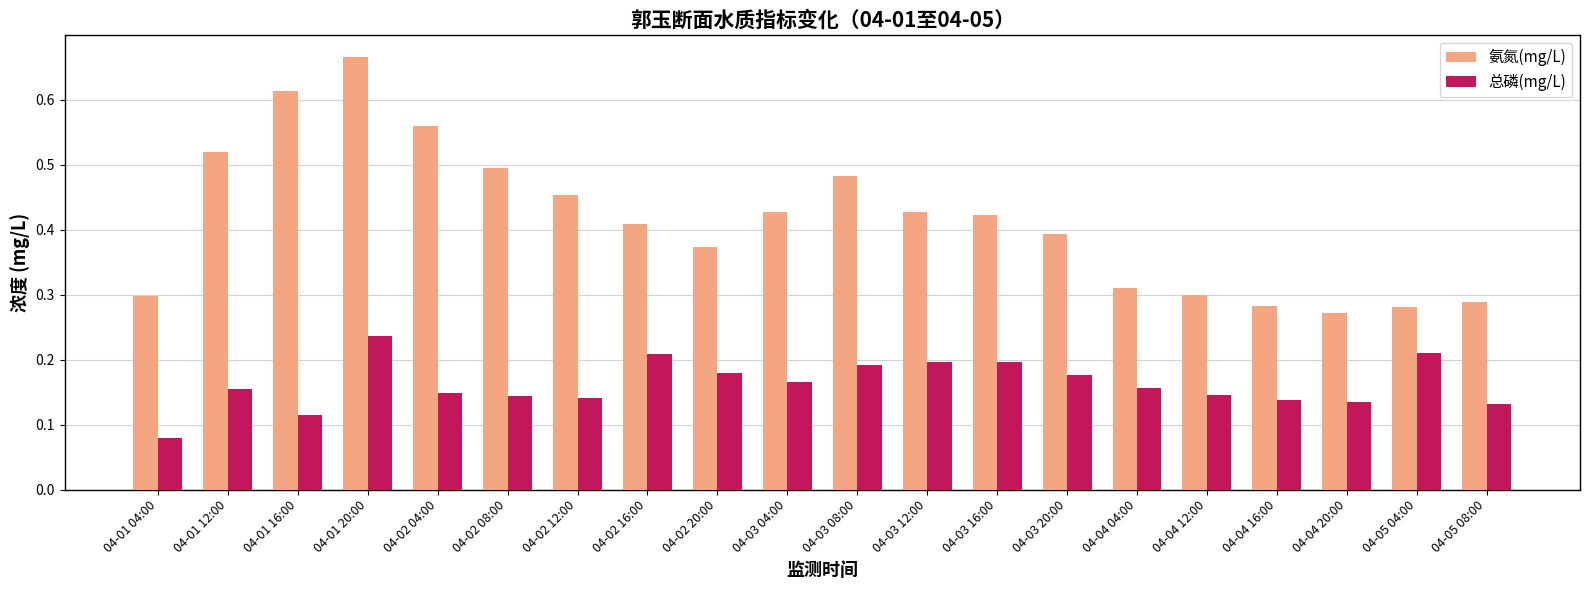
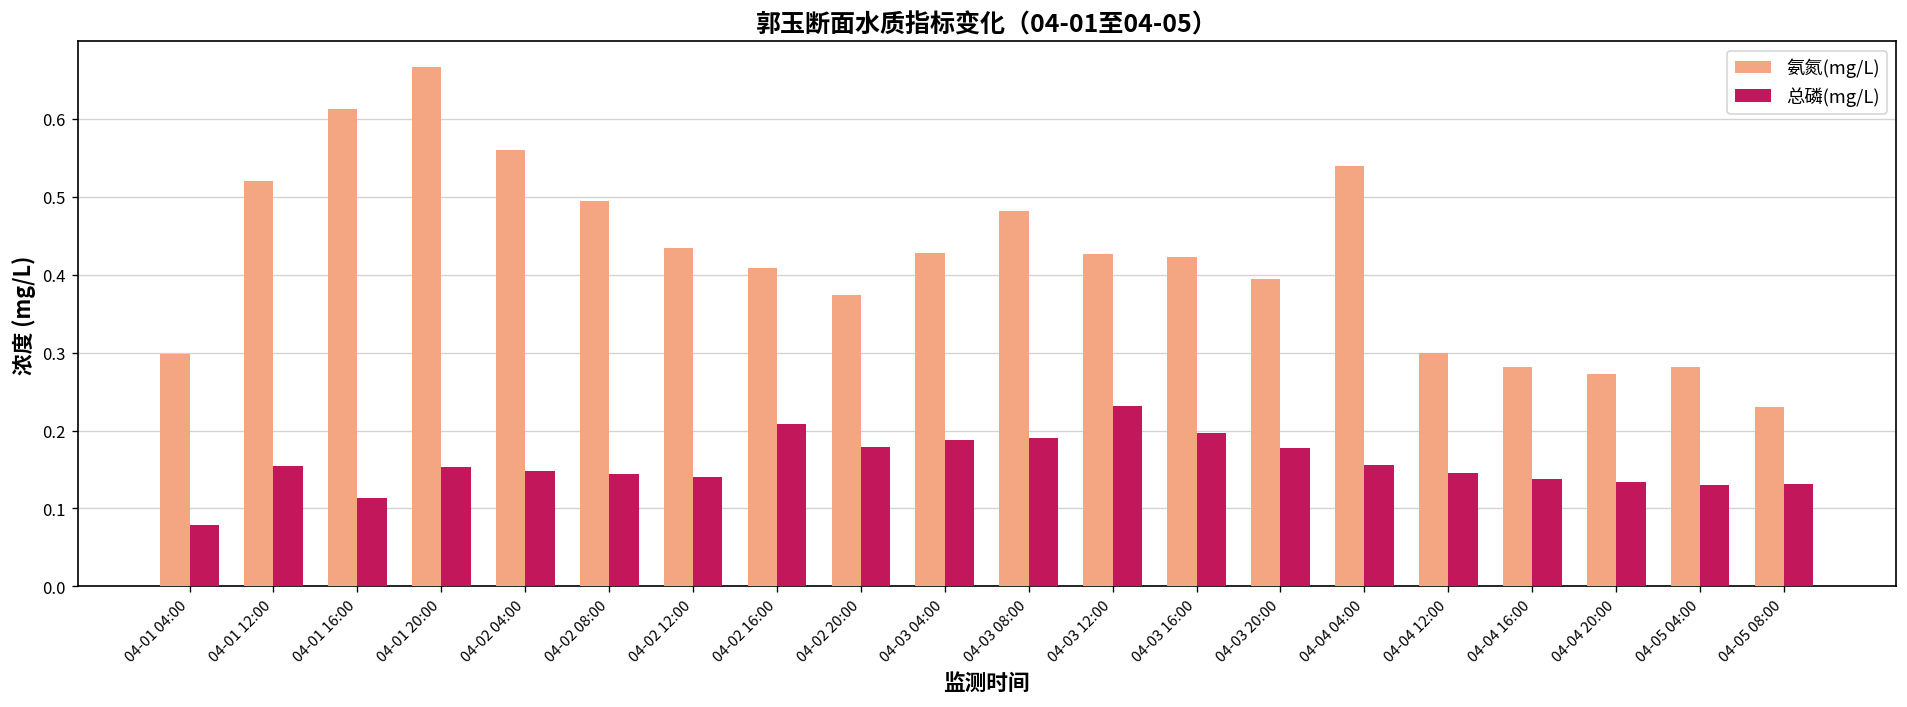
  {
    "氨氮(mg/L)": {
      "04-01 04:00": 0.30,
      "04-01 12:00": 0.52,
      "04-01 16:00": 0.61,
      "04-01 20:00": 0.67,
      "04-02 04:00": 0.56,
      "04-02 08:00": 0.50,
-     "04-02 12:00": 0.45,
+     "04-02 12:00": 0.43,
      "04-02 16:00": 0.41,
      "04-02 20:00": 0.37,
      "04-03 04:00": 0.43,
      "04-03 08:00": 0.48,
      "04-03 12:00": 0.43,
      "04-03 16:00": 0.42,
      "04-03 20:00": 0.39,
-     "04-04 04:00": 0.31,
+     "04-04 04:00": 0.54,
      "04-04 12:00": 0.30,
      "04-04 16:00": 0.28,
      "04-04 20:00": 0.27,
      "04-05 04:00": 0.28,
-     "04-05 08:00": 0.29
+     "04-05 08:00": 0.23
    },
    "总磷(mg/L)": {
      "04-01 04:00": 0.08,
      "04-01 12:00": 0.16,
      "04-01 16:00": 0.11,
-     "04-01 20:00": 0.24,
+     "04-01 20:00": 0.15,
      "04-02 04:00": 0.15,
      "04-02 08:00": 0.14,
      "04-02 12:00": 0.14,
      "04-02 16:00": 0.21,
      "04-02 20:00": 0.18,
-     "04-03 04:00": 0.17,
+     "04-03 04:00": 0.19,
      "04-03 08:00": 0.19,
-     "04-03 12:00": 0.20,
+     "04-03 12:00": 0.23,
      "04-03 16:00": 0.20,
      "04-03 20:00": 0.18,
      "04-04 04:00": 0.16,
      "04-04 12:00": 0.15,
      "04-04 16:00": 0.14,
      "04-04 20:00": 0.13,
-     "04-05 04:00": 0.21,
+     "04-05 04:00": 0.13,
      "04-05 08:00": 0.13
    }
  }
